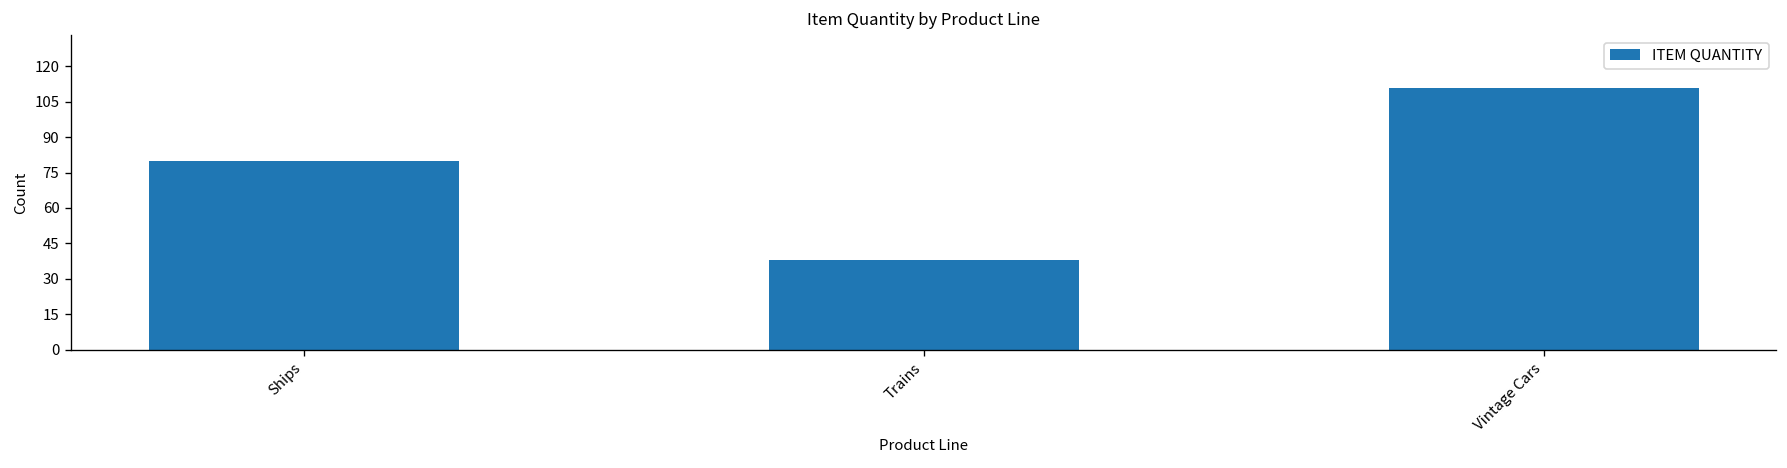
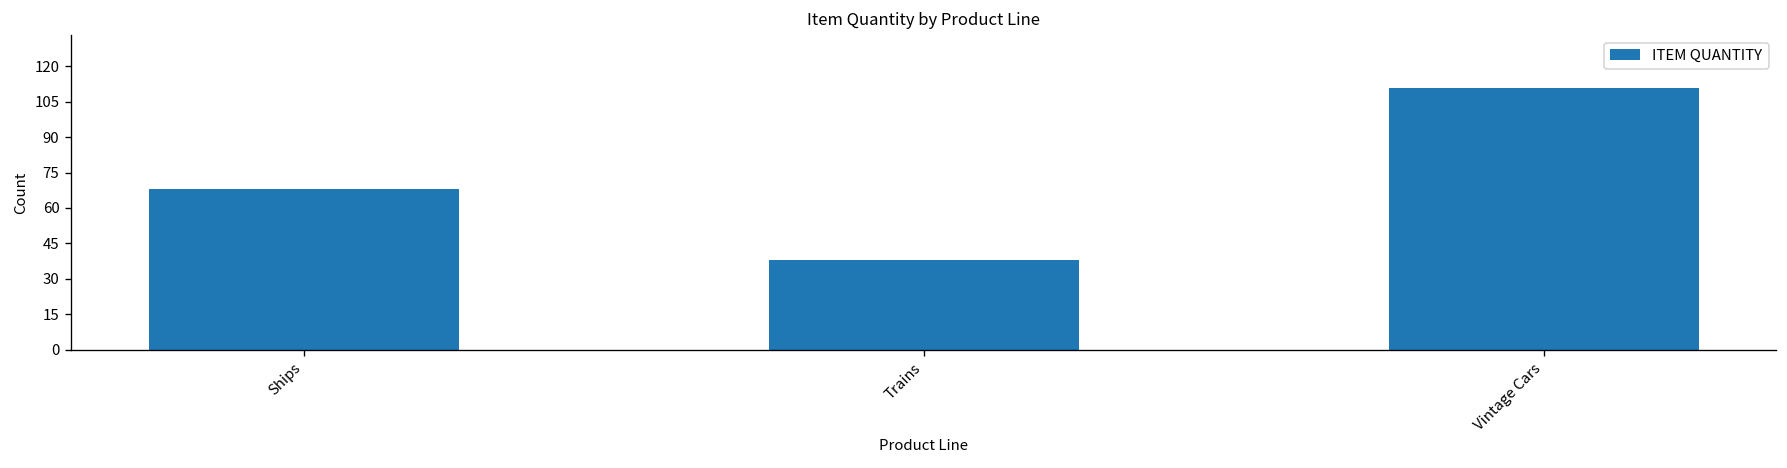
  {
-   "Ships": 80,
+   "Ships": 68,
    "Trains": 38,
    "Vintage Cars": 111
  }
